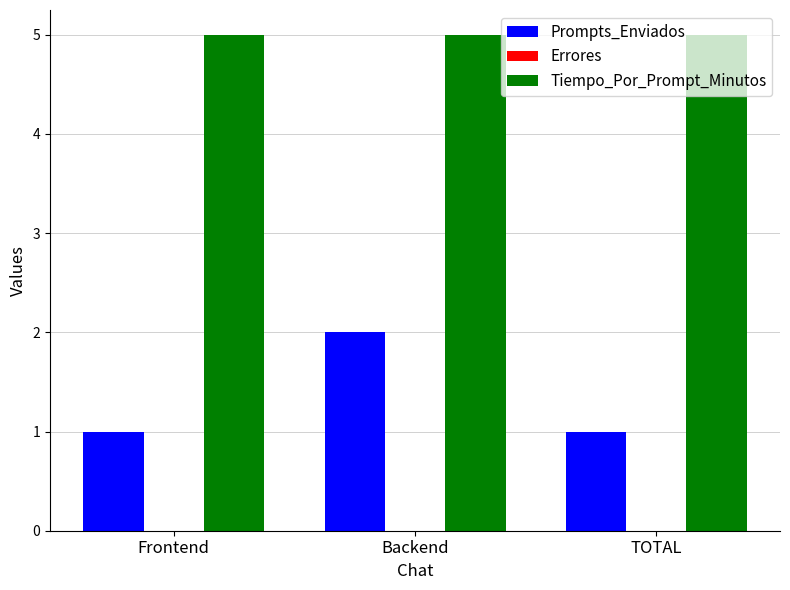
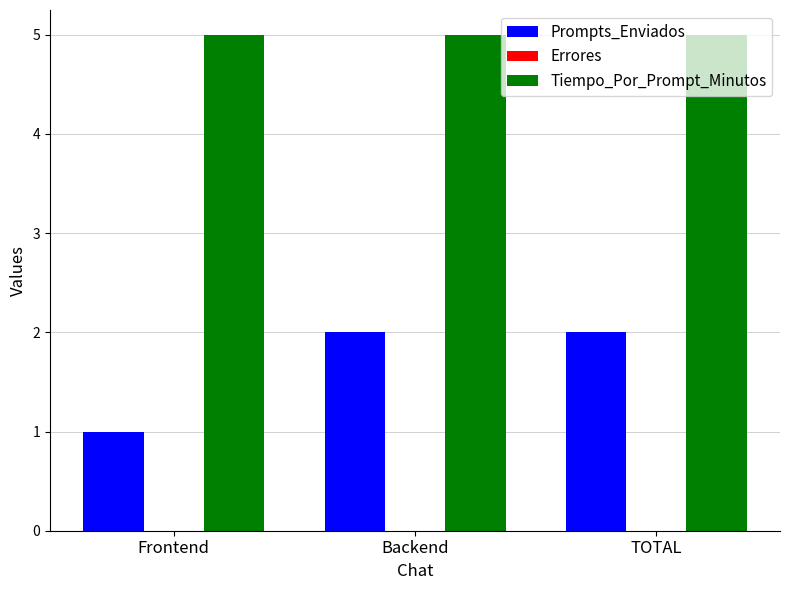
  {
    "Prompts_Enviados": {
      "Frontend": 1,
      "Backend": 2,
-     "TOTAL": 1
+     "TOTAL": 2
    },
    "Errores": {
      "Frontend": 0,
      "Backend": 0,
      "TOTAL": 0
    },
    "Tiempo_Por_Prompt_Minutos": {
      "Frontend": 5,
      "Backend": 5
    }
  }
